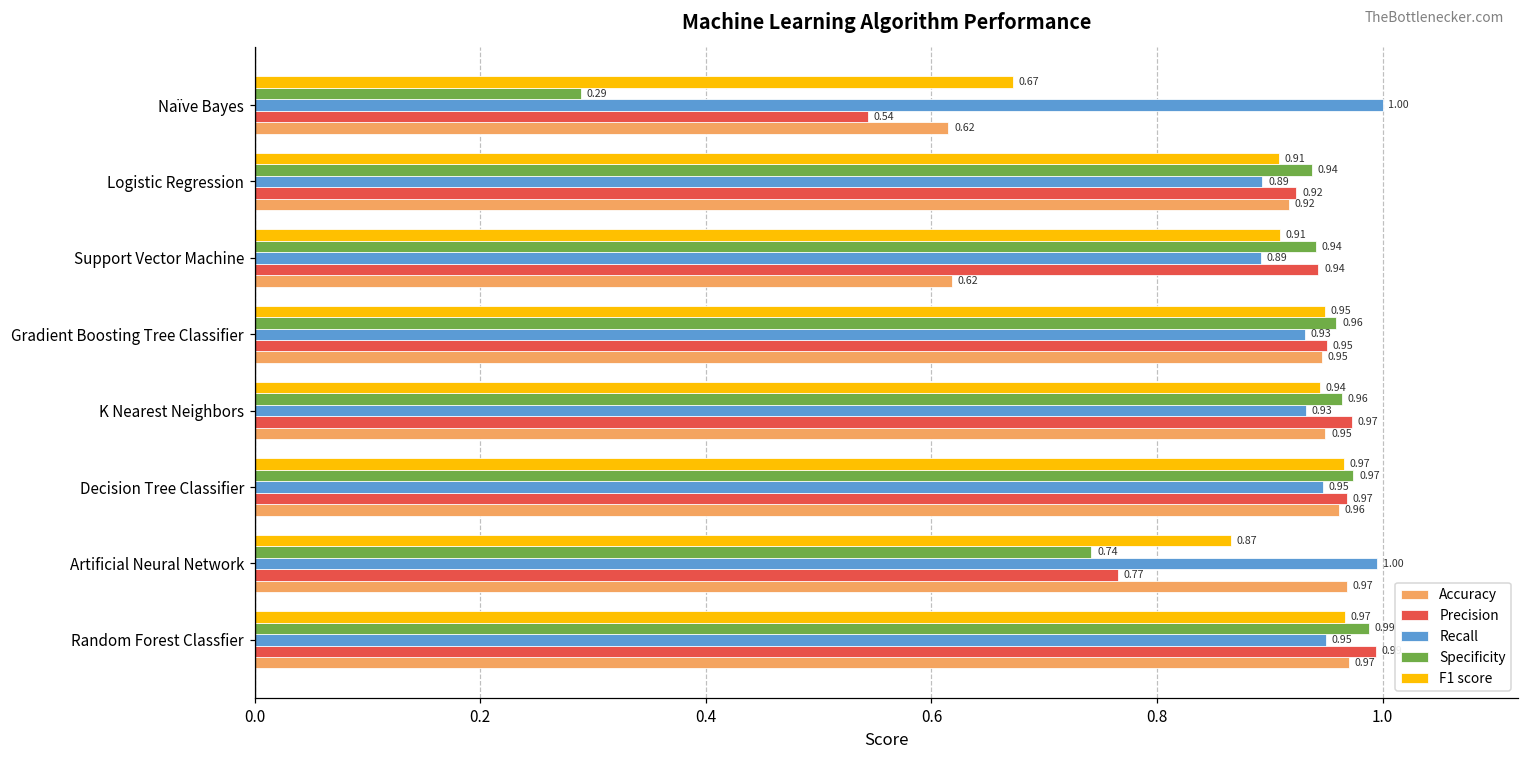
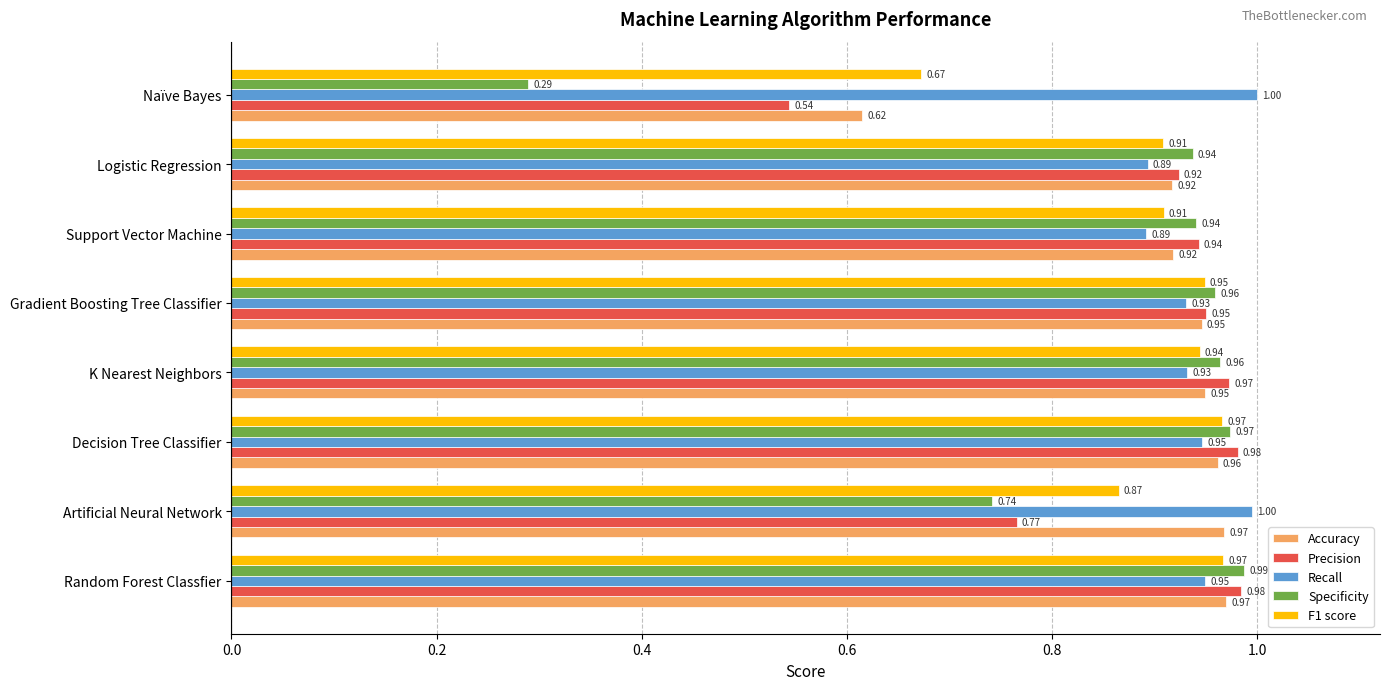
  {
    "Accuracy": {
      "Naïve Bayes": 0.62,
      "Logistic Regression": 0.92,
-     "Support Vector Machine": 0.62,
+     "Support Vector Machine": 0.92,
      "Gradient Boosting Tree Classifier": 0.95,
      "K Nearest Neighbors": 0.95,
      "Decision Tree Classifier": 0.96,
      "Artificial Neural Network": 0.97,
      "Random Forest Classfier": 0.97
    },
    "Precision": {
      "Naïve Bayes": 0.54,
      "Logistic Regression": 0.92,
      "Support Vector Machine": 0.94,
      "Gradient Boosting Tree Classifier": 0.95,
      "K Nearest Neighbors": 0.97,
-     "Decision Tree Classifier": 0.97,
+     "Decision Tree Classifier": 0.98,
      "Artificial Neural Network": 0.77,
-     "Random Forest Classfier": 0.994
+     "Random Forest Classfier": 0.985
    },
    "Recall": {
      "Naïve Bayes": 1.00,
      "Logistic Regression": 0.89,
      "Support Vector Machine": 0.89,
      "Gradient Boosting Tree Classifier": 0.93,
      "K Nearest Neighbors": 0.93,
      "Decision Tree Classifier": 0.95,
      "Artificial Neural Network": 1.00,
      "Random Forest Classfier": 0.95
    },
    "Specificity": {
      "Naïve Bayes": 0.29,
      "Logistic Regression": 0.94,
      "Support Vector Machine": 0.94,
      "Gradient Boosting Tree Classifier": 0.96,
      "K Nearest Neighbors": 0.96,
      "Decision Tree Classifier": 0.97,
      "Artificial Neural Network": 0.74
    },
    "F1 score": {
      "Naïve Bayes": 0.67,
      "Logistic Regression": 0.91,
      "Support Vector Machine": 0.91,
      "Gradient Boosting Tree Classifier": 0.95,
      "K Nearest Neighbors": 0.94,
      "Decision Tree Classifier": 0.97,
      "Artificial Neural Network": 0.87,
      "Random Forest Classfier": 0.97
    }
  }
